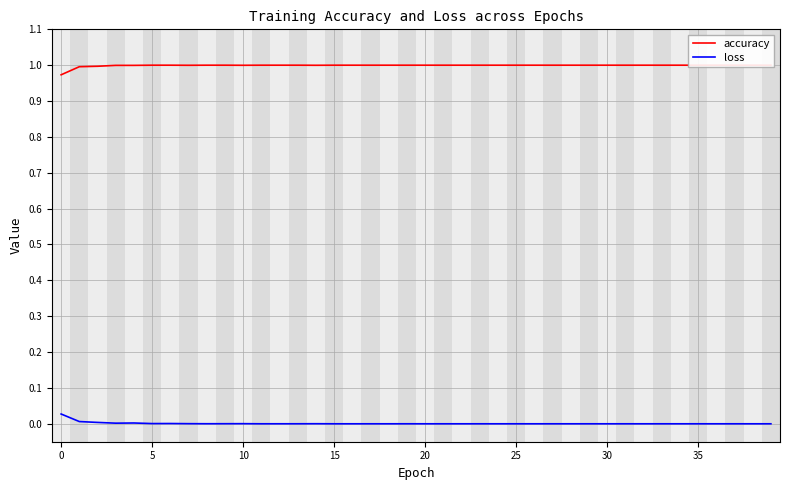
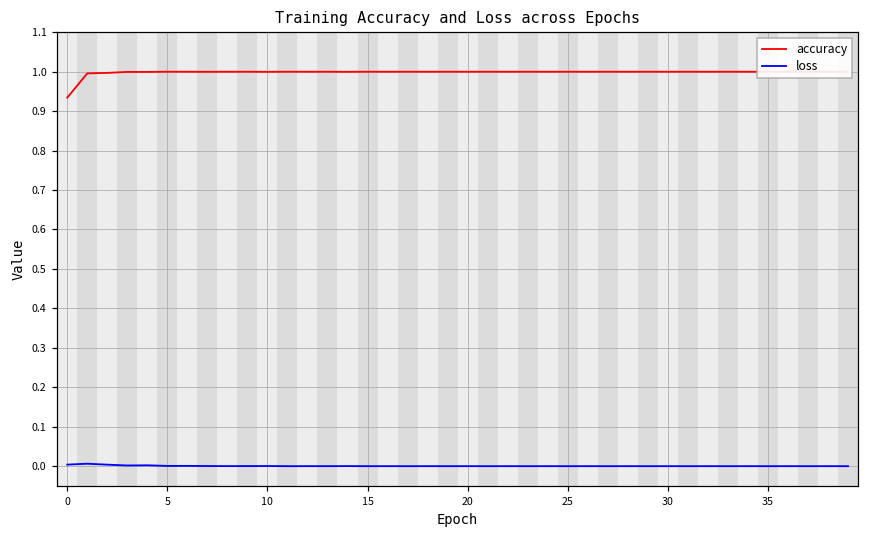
  {
    "accuracy": {
-     "0": 0.97,
+     "0": 0.93,
      "5": 1.00,
      "10": 1.00,
      "15": 1.00,
      "20": 1.00,
      "25": 1.00,
      "30": 1.00
    },
    "loss": {
-     "0": 0.03,
+     "0": 0.00,
      "5": 0.00,
      "10": 0.00,
      "15": 0.00,
      "20": 0.00,
      "25": 0.00,
      "30": 0.00,
      "35": 0.00
    }
  }
